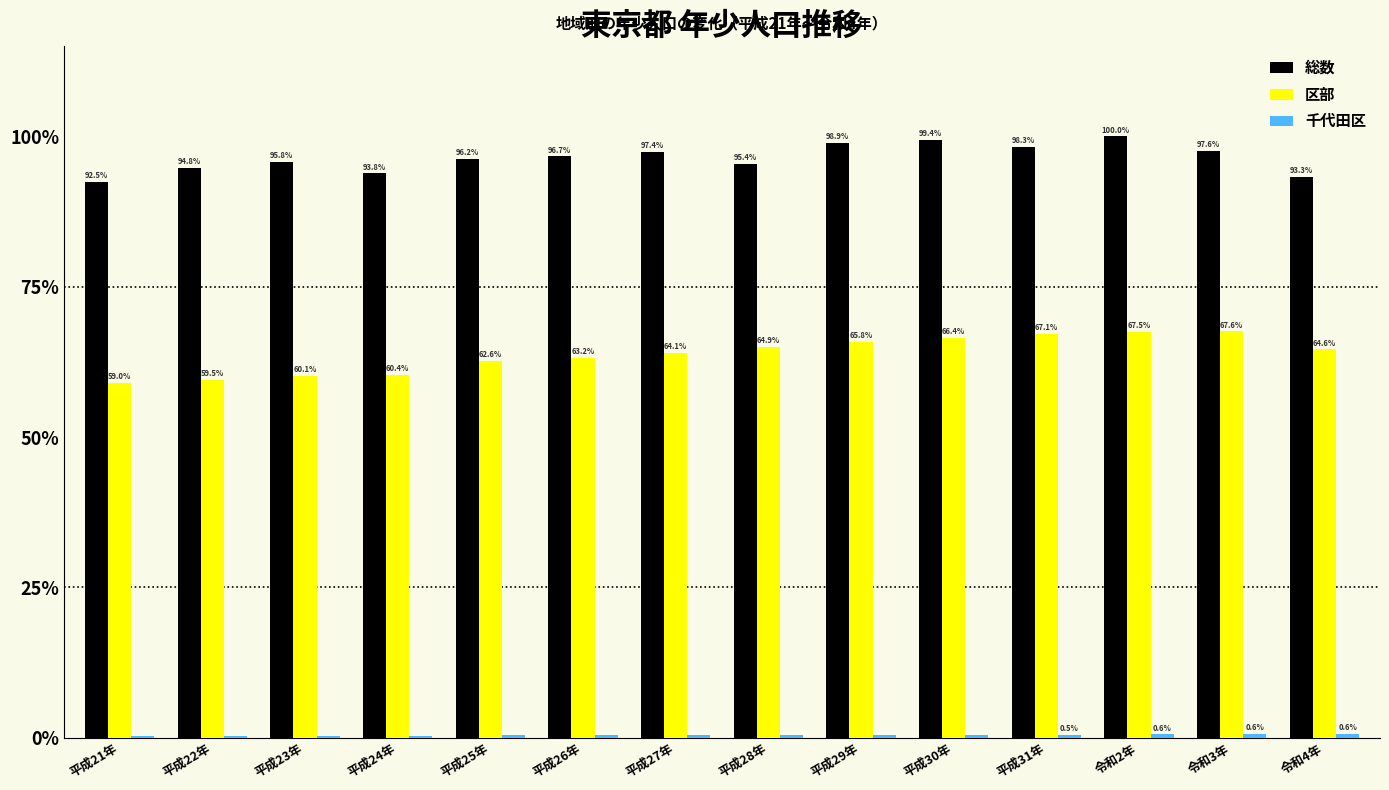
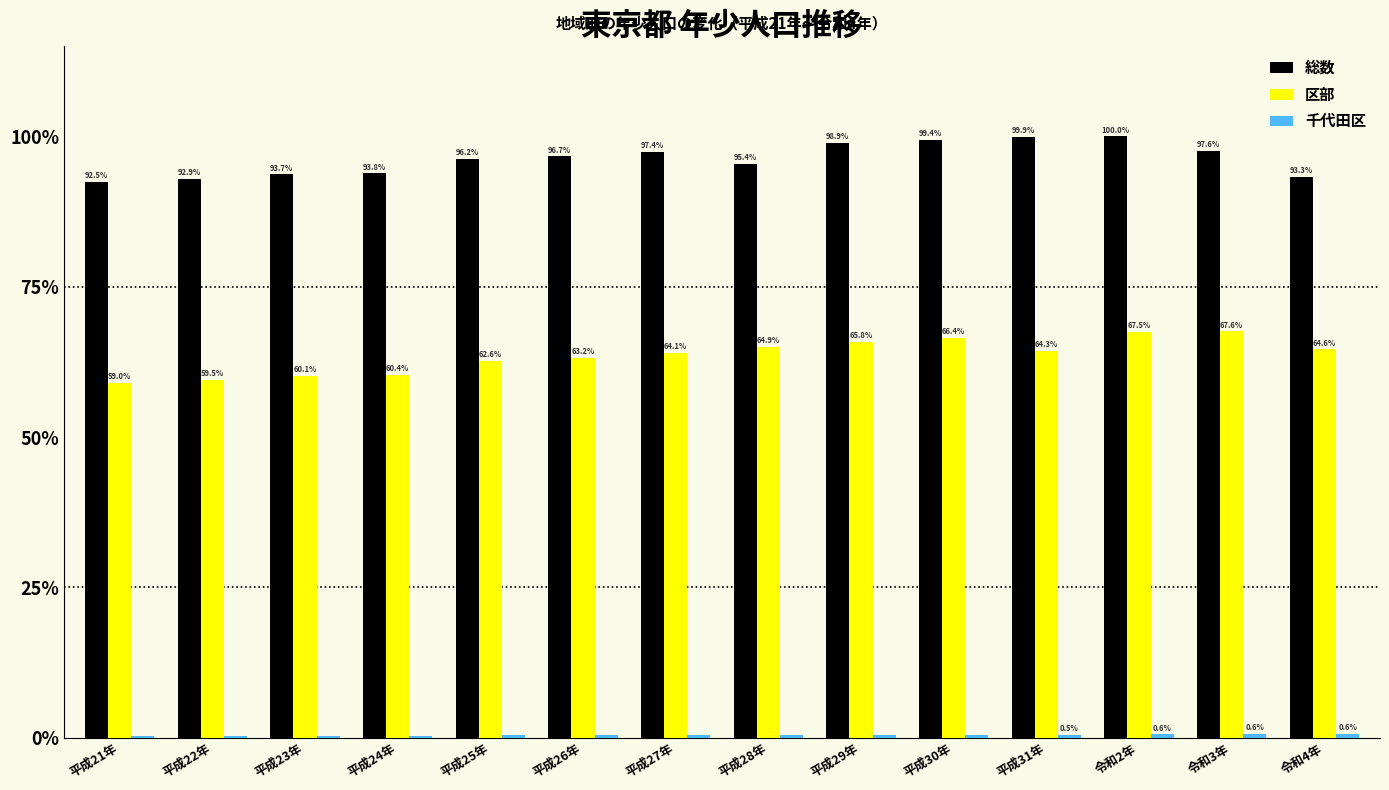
  {
    "総数": {
      "平成21年": "92.5%",
-     "平成22年": "94.8%",
-     "平成23年": "95.8%",
+     "平成22年": "92.9%",
+     "平成23年": "93.7%",
      "平成24年": "93.8%",
      "平成25年": "96.2%",
      "平成26年": "96.7%",
      "平成27年": "97.4%",
      "平成28年": "95.4%",
      "平成29年": "98.9%",
      "平成30年": "99.4%",
-     "平成31年": "98.3%",
+     "平成31年": "99.9%",
      "令和2年": "100.0%",
      "令和3年": "97.6%",
      "令和4年": "93.3%"
    },
    "区部": {
      "平成21年": "59.0%",
      "平成22年": "59.5%",
      "平成23年": "60.1%",
      "平成24年": "60.4%",
      "平成25年": "62.6%",
      "平成26年": "63.2%",
      "平成27年": "64.1%",
      "平成28年": "64.9%",
      "平成29年": "65.8%",
      "平成30年": "66.4%",
-     "平成31年": "67.1%",
+     "平成31年": "64.3%",
      "令和2年": "67.5%",
      "令和3年": "67.6%",
      "令和4年": "64.6%"
    },
    "千代田区": {
      "平成31年": "0.5%",
      "令和2年": "0.6%",
      "令和3年": "0.6%",
      "令和4年": "0.6%"
    }
  }
